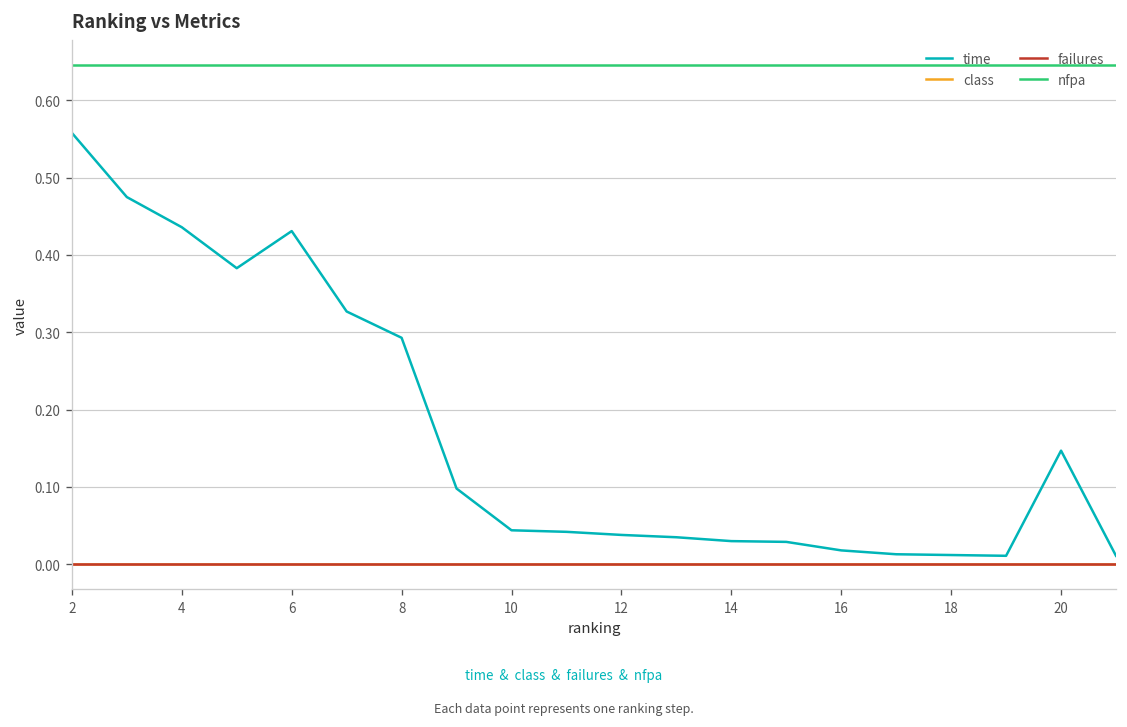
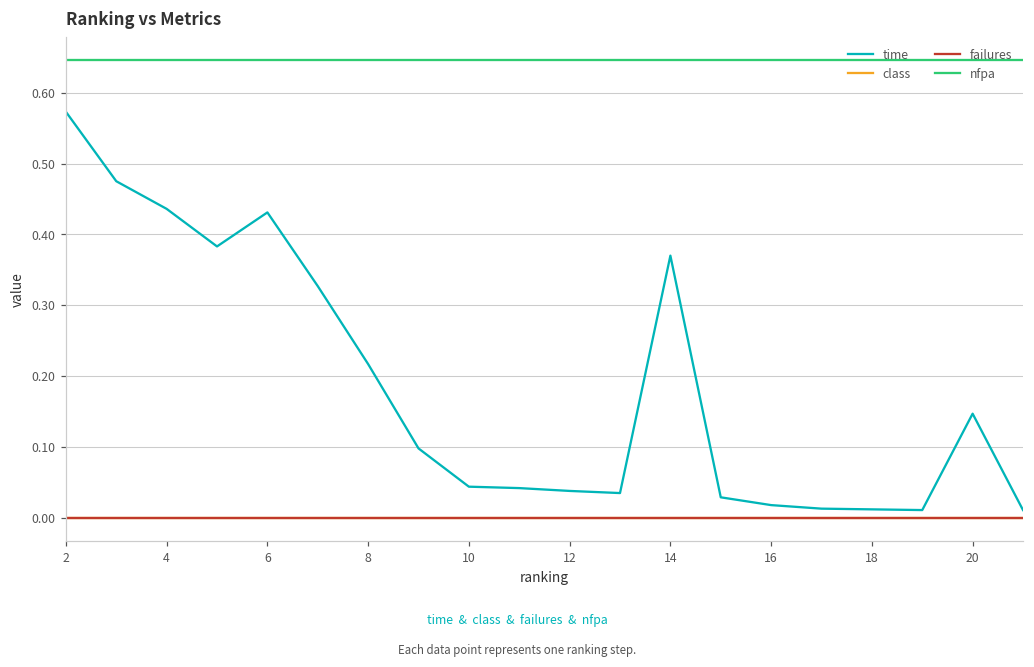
  {
    "time": {
-     "2": 0.56,
+     "2": 0.57,
      "4": 0.44,
      "6": 0.43,
-     "8": 0.29,
+     "8": 0.22,
      "10": 0.04,
      "12": 0.04,
-     "14": 0.03,
+     "14": 0.37,
      "16": 0.02,
      "18": 0.01,
      "20": 0.15
    },
    "failures": {
      "2": 0.00,
      "4": 0.00,
      "6": 0.00,
      "8": 0.00,
      "10": 0.00,
      "12": 0.00,
      "14": 0.00,
      "16": 0.00,
      "18": 0.00,
      "20": 0.00
    },
    "nfpa": {
      "2": 0.65,
      "4": 0.65,
      "6": 0.65,
      "8": 0.65,
      "10": 0.65,
      "12": 0.65,
      "14": 0.65,
      "16": 0.65,
      "18": 0.65,
      "20": 0.65
    }
  }
